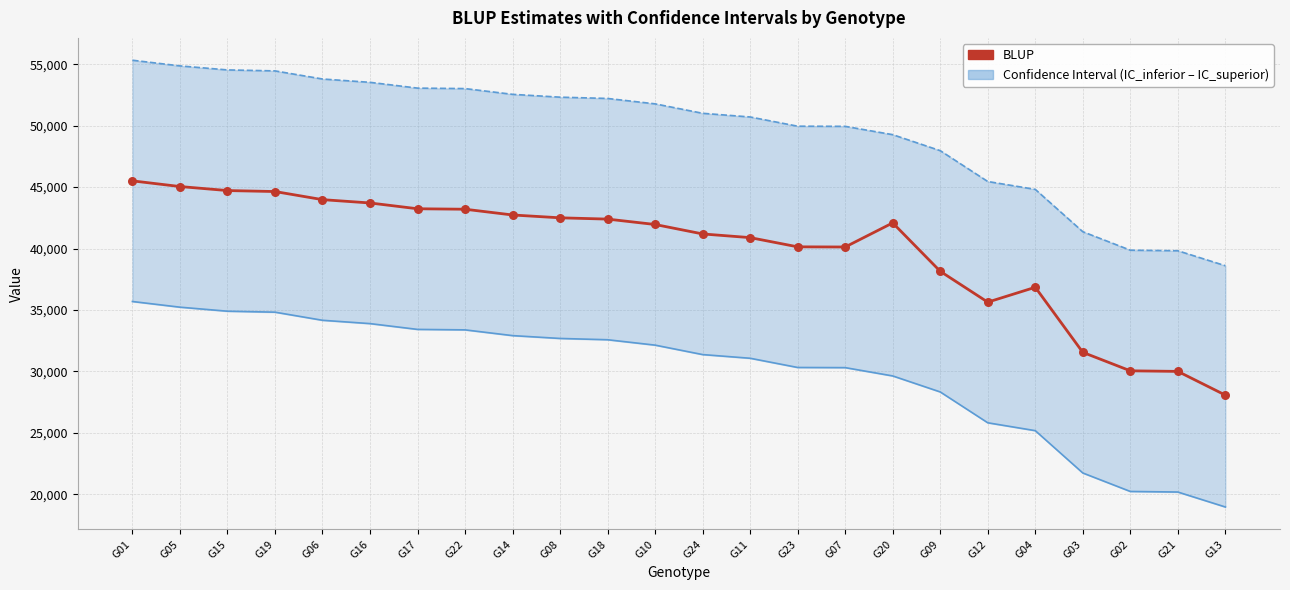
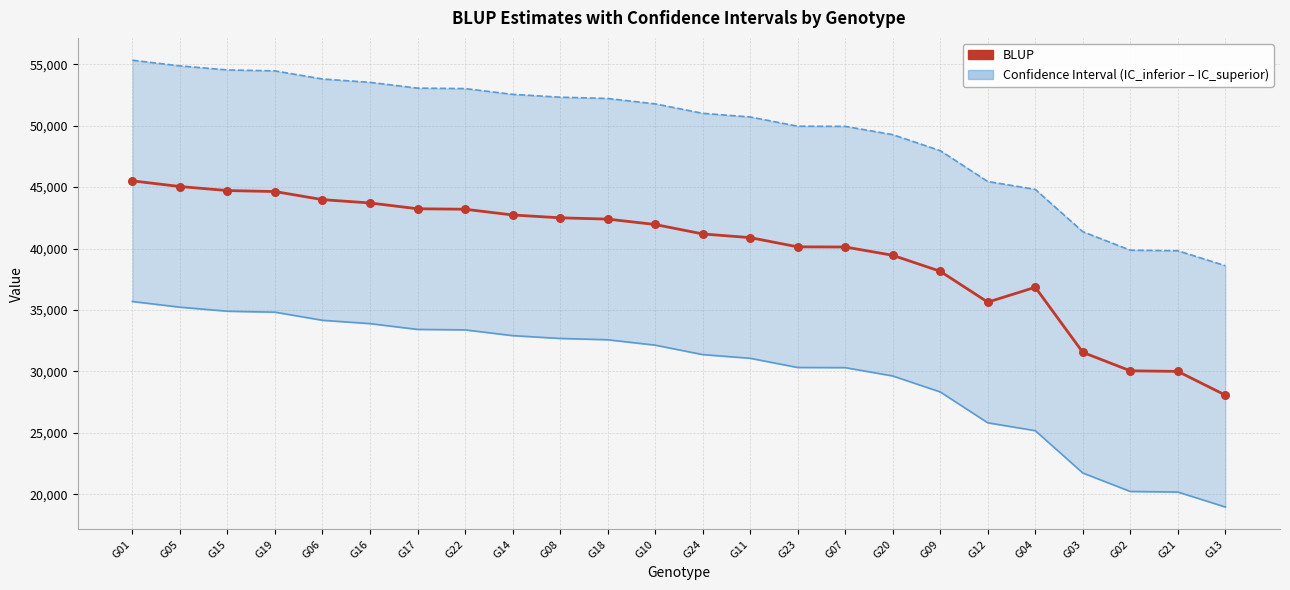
  {
    "BLUP": {
      "G01": "45,500",
      "G05": "45,000",
      "G15": "44,700",
      "G19": "44,600",
      "G06": "44,000",
      "G16": "43,700",
      "G17": "43,200",
      "G22": "43,200",
      "G14": "42,700",
      "G08": "42,500",
      "G18": "42,400",
      "G10": "42,000",
      "G24": "41,200",
      "G11": "40,900",
      "G23": "40,100",
      "G07": "40,100",
-     "G20": "42,100",
+     "G20": "39,400",
      "G09": "38,100",
      "G12": "35,600",
      "G04": "36,800",
      "G03": "31,600",
      "G02": "30,000",
      "G21": "30,000",
      "G13": "28,100"
    }
  }
